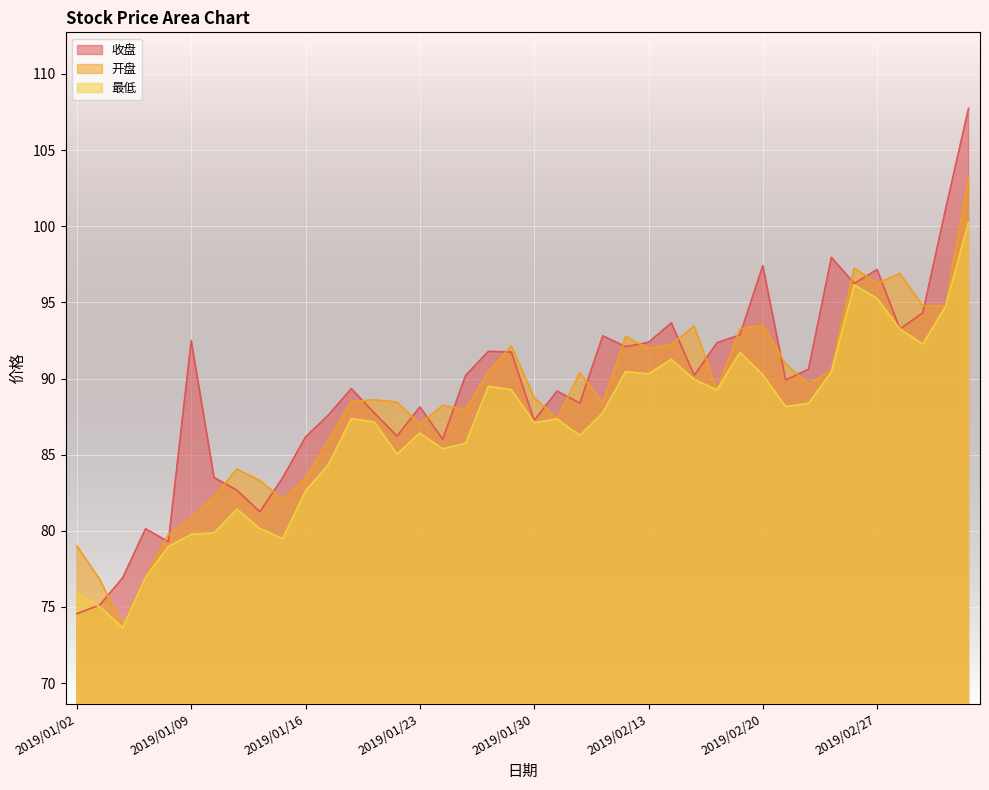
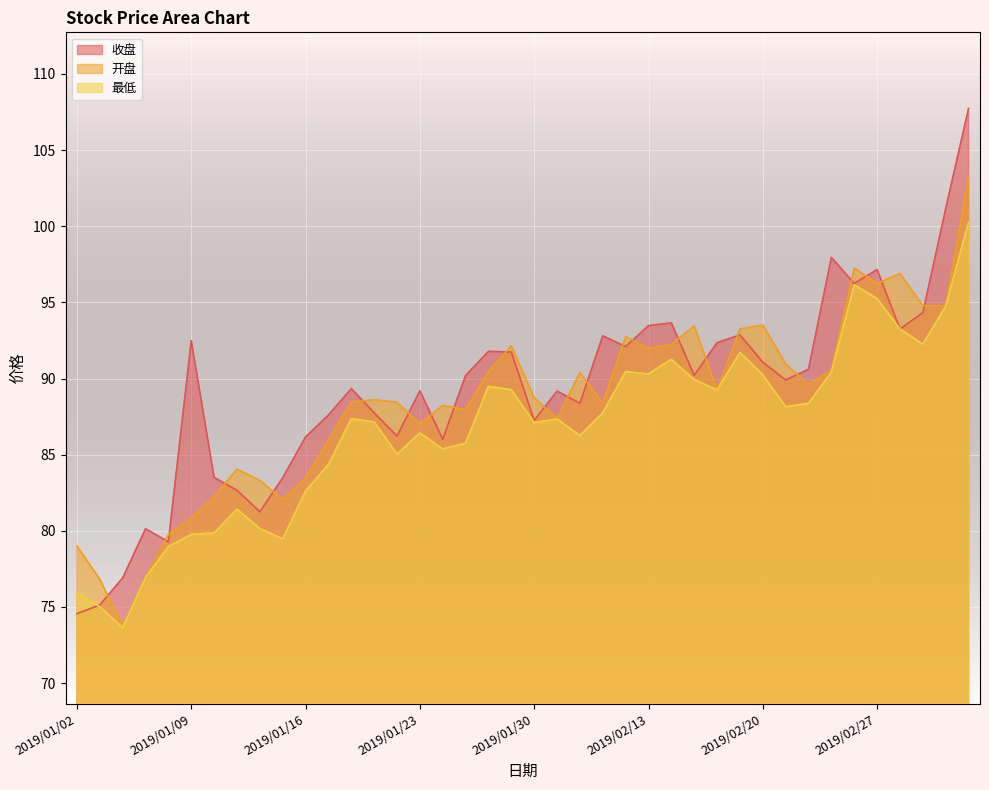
  {
    "收盘": {
      "2019/01/02": 74.6,
      "2019/01/09": 92.5,
      "2019/01/16": 86.2,
-     "2019/01/23": 88.1,
-     "2019/02/13": 92.4,
-     "2019/02/20": 97.4,
+     "2019/01/23": 89.2,
+     "2019/02/13": 93.5,
+     "2019/02/20": 91.1,
      "2019/02/27": 97.2
    }
  }
